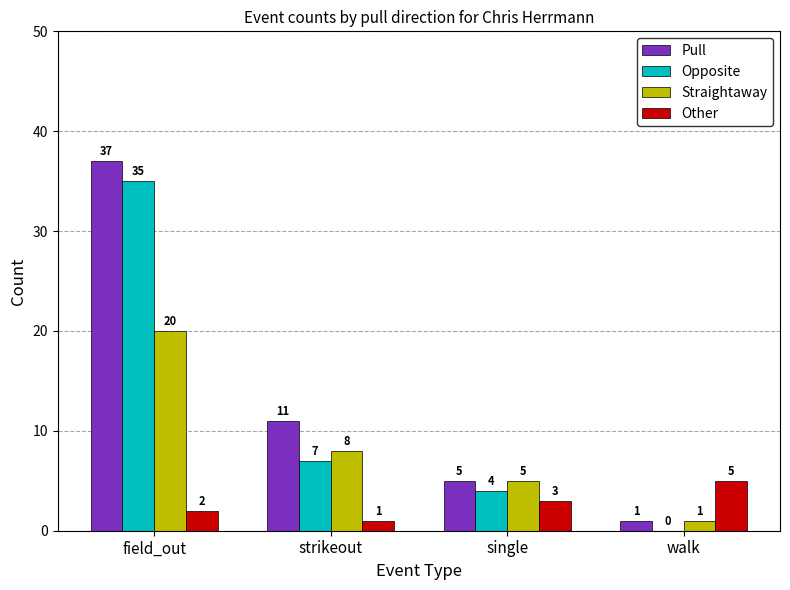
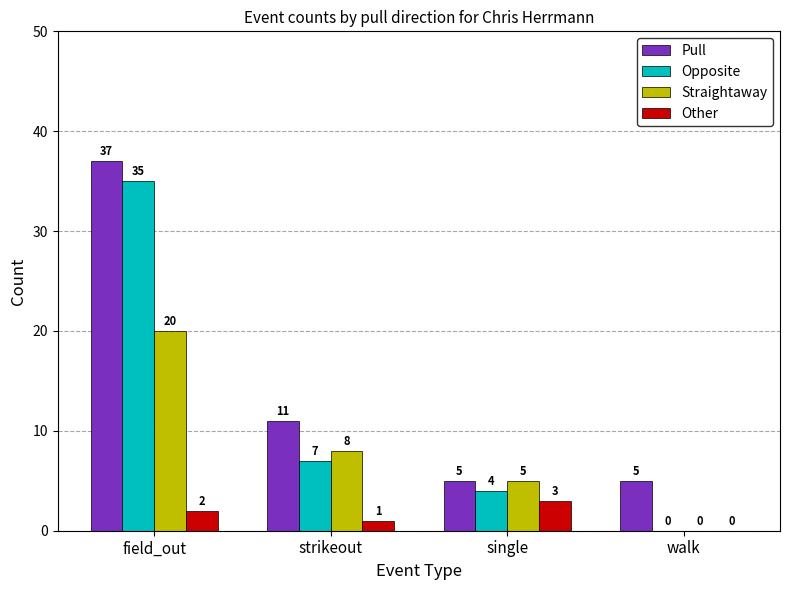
  {
    "Pull": {
      "field_out": 37,
      "strikeout": 11,
      "single": 5,
-     "walk": 1
+     "walk": 5
    },
    "Opposite": {
      "field_out": 35,
      "strikeout": 7,
      "single": 4,
      "walk": 0
    },
    "Straightaway": {
      "field_out": 20,
      "strikeout": 8,
      "single": 5,
-     "walk": 1
+     "walk": 0
    },
    "Other": {
      "field_out": 2,
      "strikeout": 1,
      "single": 3,
-     "walk": 5
+     "walk": 0
    }
  }
